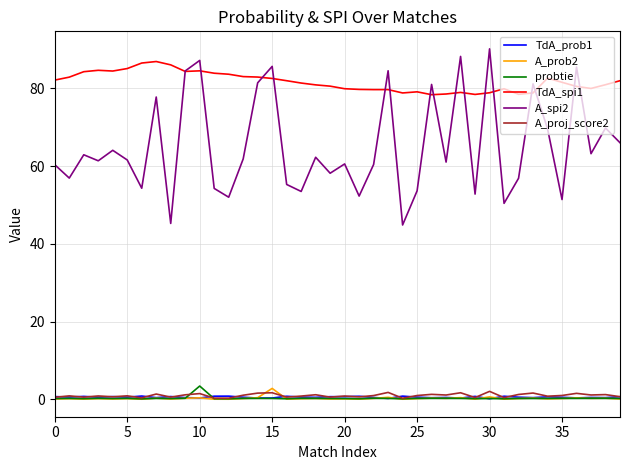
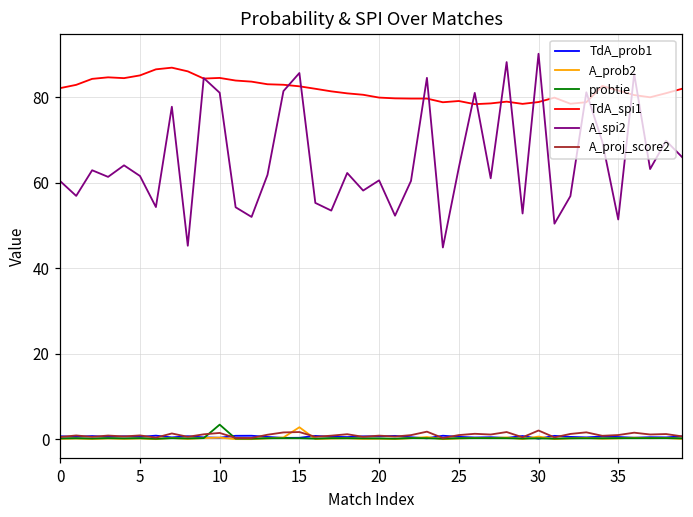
  {
    "A_prob2": {
      "15": 3
    },
    "probtie": {
      "10": 3
    },
    "TdA_spi1": {
      "0": 82,
      "5": 85,
      "10": 85,
      "15": 83,
      "20": 80,
      "25": 79,
      "30": 79
    },
    "A_spi2": {
      "0": 60,
      "5": 62,
-     "10": 87,
+     "10": 81,
      "15": 86,
      "20": 61,
-     "25": 54,
+     "25": 64,
      "30": 90,
      "35": 51
    },
    "A_proj_score2": {
      "10": 1,
      "15": 2,
      "30": 2
    }
  }
